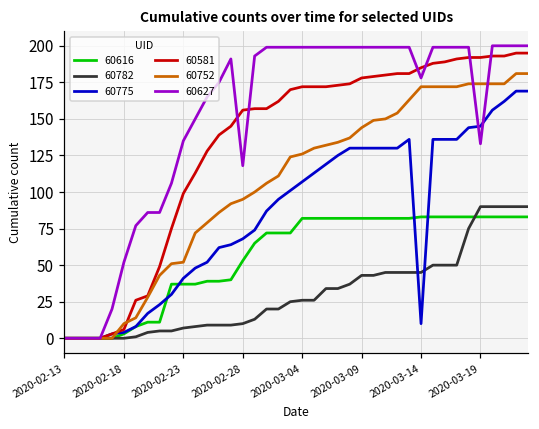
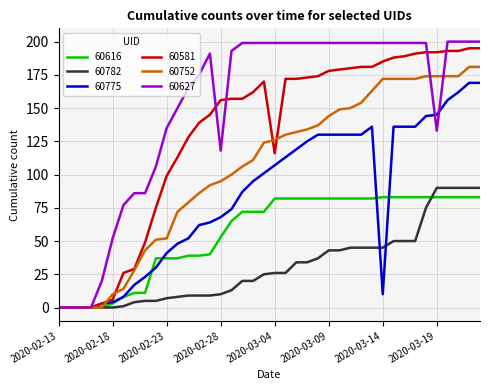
  {
    "60616": {
      "2020-02-23": 37,
      "2020-02-28": 53,
      "2020-03-04": 82,
      "2020-03-09": 82,
      "2020-03-14": 83,
      "2020-03-19": 83
    },
    "60782": {
      "2020-02-18": 0,
      "2020-02-23": 7,
      "2020-02-28": 10,
      "2020-03-04": 26,
      "2020-03-09": 43,
      "2020-03-14": 45,
      "2020-03-19": 90
    },
    "60775": {
      "2020-02-23": 41,
      "2020-02-28": 68,
      "2020-03-04": 107,
      "2020-03-09": 130,
      "2020-03-14": 10,
      "2020-03-19": 145
    },
    "60581": {
      "2020-02-18": 6,
      "2020-02-23": 99,
      "2020-02-28": 156,
-     "2020-03-04": 172,
+     "2020-03-04": 116,
      "2020-03-09": 178,
      "2020-03-14": 185,
      "2020-03-19": 192
    },
    "60752": {
      "2020-02-18": 10,
      "2020-02-23": 52,
      "2020-02-28": 95,
      "2020-03-04": 126,
      "2020-03-09": 144,
      "2020-03-14": 172,
      "2020-03-19": 174
    },
    "60627": {
      "2020-02-18": 52,
      "2020-02-23": 135,
      "2020-02-28": 118,
      "2020-03-04": 199,
      "2020-03-09": 199,
-     "2020-03-14": 178,
+     "2020-03-14": 199,
      "2020-03-19": 133
    }
  }
